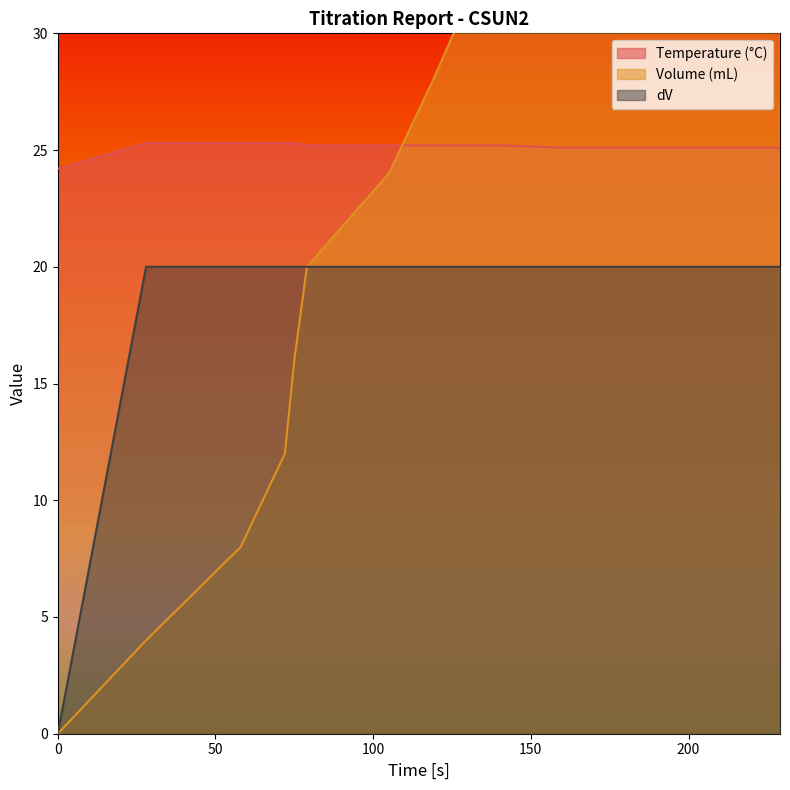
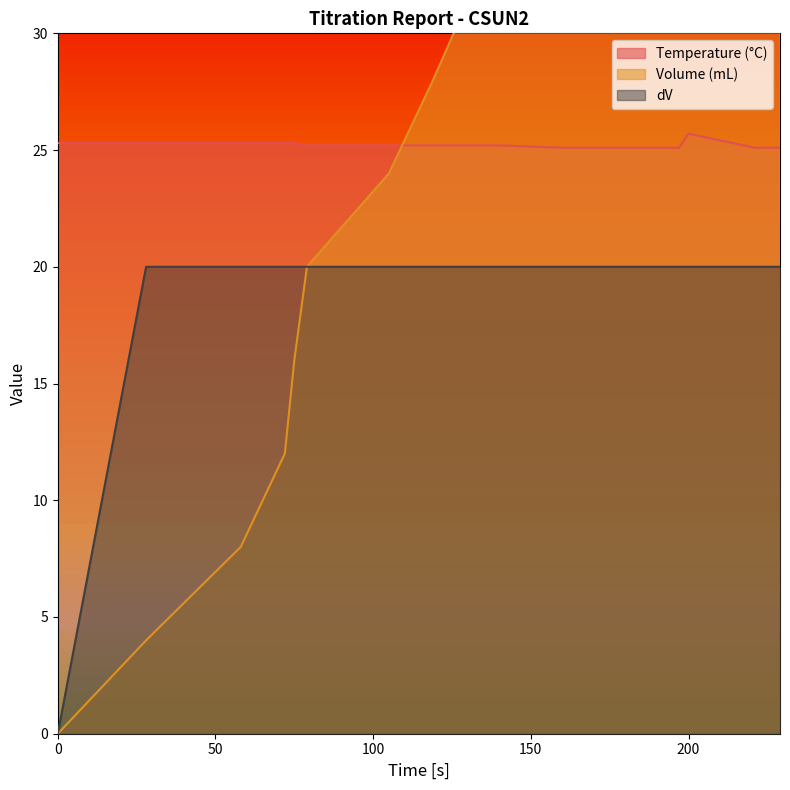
  {
    "Temperature (°C)": {
-     "0": 24.2,
-     "200": 25.1
+     "0": 25.3,
+     "200": 25.7
    },
    "dV": {
      "200": 20.0
    }
  }
